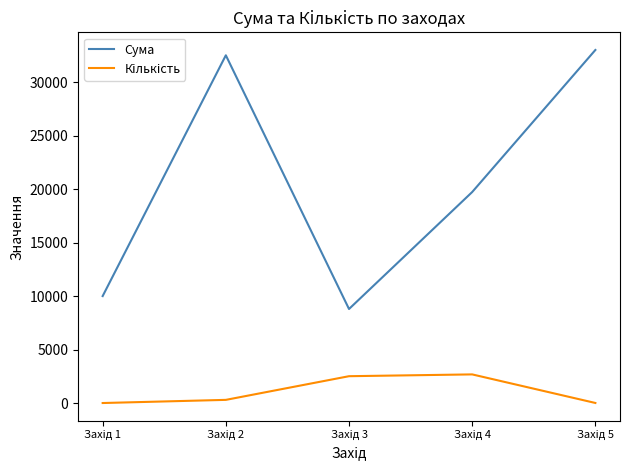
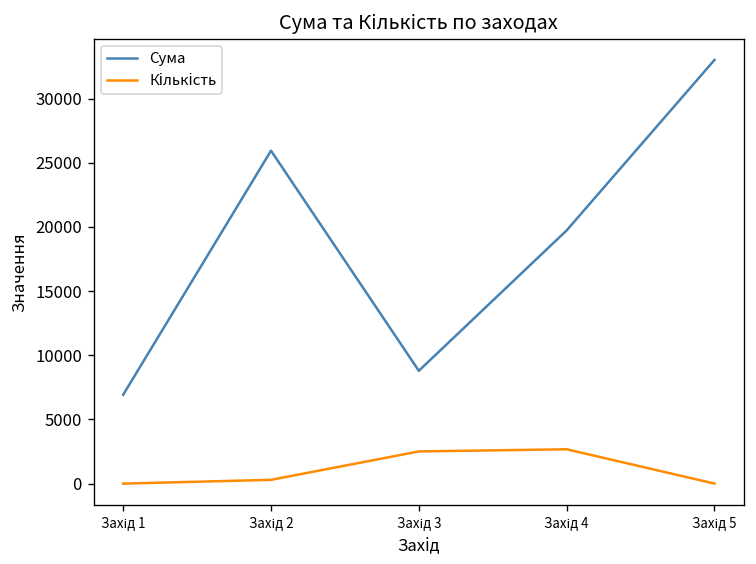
  {
    "Сума": {
-     "Захід 1": 10000,
-     "Захід 2": 32500,
+     "Захід 1": 6900,
+     "Захід 2": 25900,
      "Захід 3": 8800,
      "Захід 4": 19700,
      "Захід 5": 33000
    },
    "Кількість": {
      "Захід 1": 0,
      "Захід 2": 300,
      "Захід 3": 2500,
      "Захід 4": 2700,
      "Захід 5": 0
    }
  }
